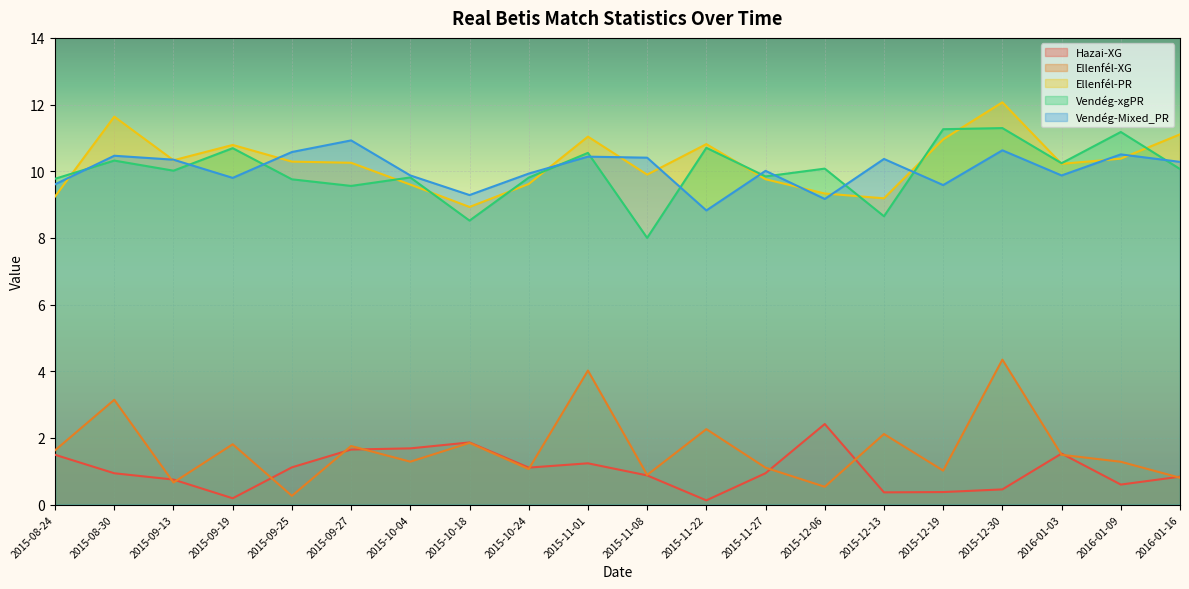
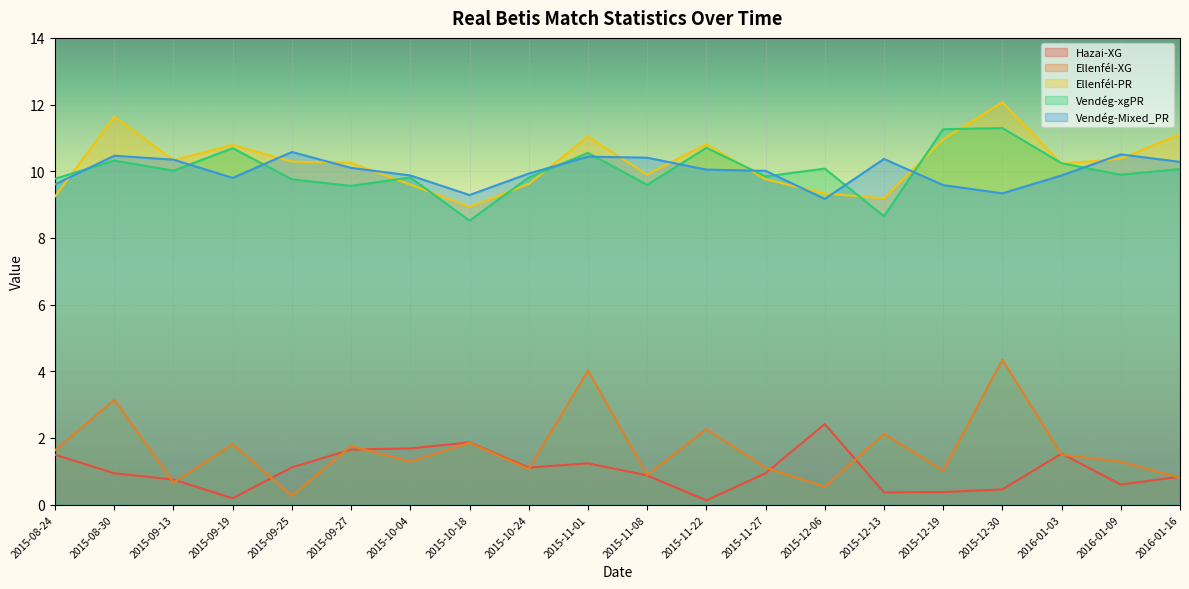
  {
    "Vendég-xgPR": {
      "2015-08-24": 9.8,
      "2015-08-30": 10.3,
      "2015-09-13": 10.0,
      "2015-09-19": 10.7,
      "2015-09-25": 9.8,
      "2015-09-27": 9.6,
      "2015-10-18": 8.5,
      "2015-10-24": 9.8,
      "2015-11-01": 10.6,
-     "2015-11-08": 8.0,
+     "2015-11-08": 9.6,
      "2015-11-22": 10.7,
      "2015-11-27": 9.8,
      "2015-12-06": 10.1,
      "2015-12-13": 8.7,
      "2015-12-19": 11.3,
      "2015-12-30": 11.3,
-     "2016-01-09": 11.2,
+     "2016-01-09": 9.9,
      "2016-01-16": 10.1
    },
    "Vendég-Mixed_PR": {
      "2015-08-24": 9.6,
      "2015-08-30": 10.5,
      "2015-09-19": 9.8,
      "2015-09-25": 10.6,
-     "2015-09-27": 10.9,
+     "2015-09-27": 10.1,
      "2015-10-18": 9.3,
      "2015-10-24": 9.9,
      "2015-11-01": 10.4,
      "2015-11-08": 10.4,
-     "2015-11-22": 8.8,
+     "2015-11-22": 10.0,
      "2015-11-27": 10.0,
      "2015-12-06": 9.2,
      "2015-12-13": 10.4,
      "2015-12-19": 9.6,
-     "2015-12-30": 10.6,
+     "2015-12-30": 9.3,
      "2016-01-03": 9.9,
      "2016-01-09": 10.5,
      "2016-01-16": 10.3
    }
  }
